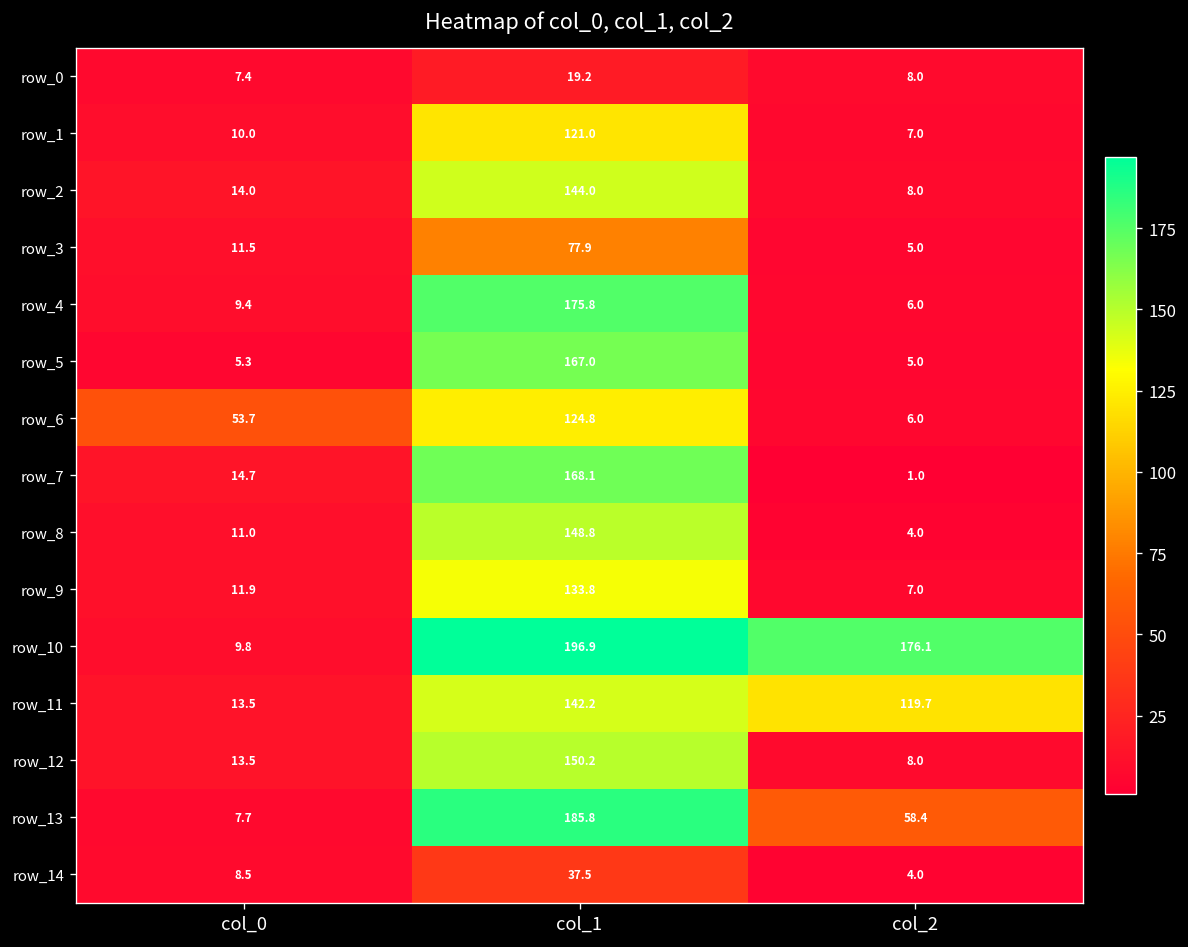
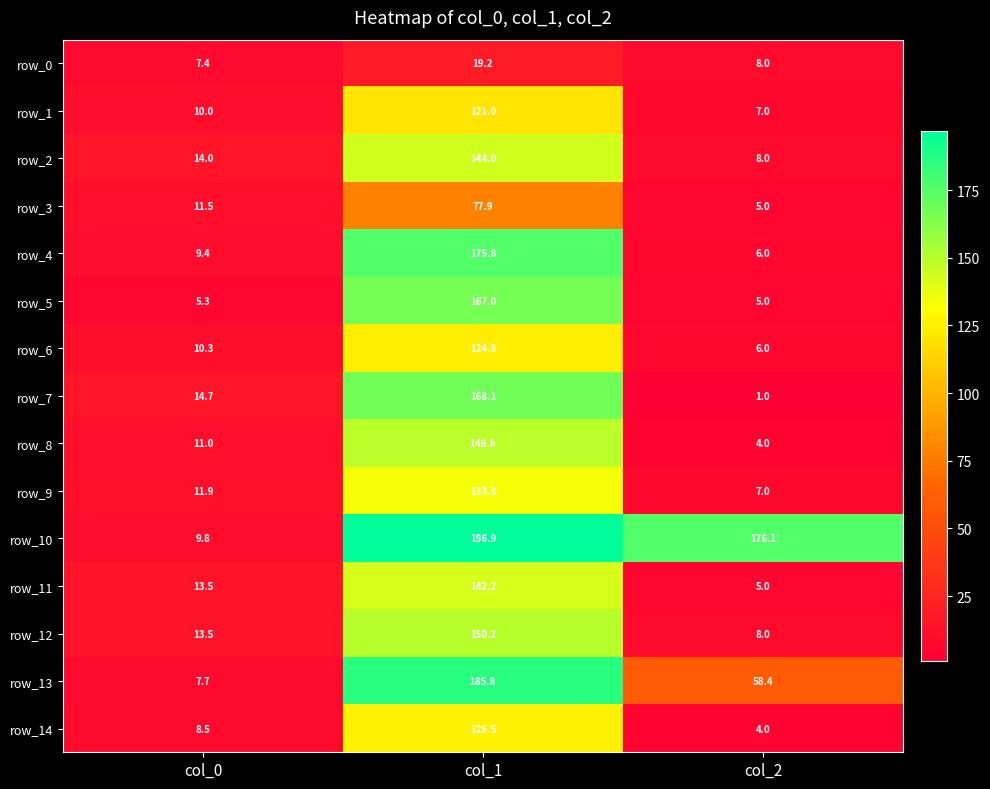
  {
    "row_0": {
      "col_0": 7.4,
      "col_1": 19.2,
      "col_2": 8.0
    },
    "row_1": {
      "col_0": 10.0,
      "col_1": 121.0,
      "col_2": 7.0
    },
    "row_2": {
      "col_0": 14.0,
      "col_1": 144.0,
      "col_2": 8.0
    },
    "row_3": {
      "col_0": 11.5,
      "col_1": 77.9,
      "col_2": 5.0
    },
    "row_4": {
      "col_0": 9.4,
      "col_1": 175.8,
      "col_2": 6.0
    },
    "row_5": {
      "col_0": 5.3,
      "col_1": 167.0,
      "col_2": 5.0
    },
    "row_6": {
-     "col_0": 53.7,
+     "col_0": 10.3,
      "col_1": 124.8,
      "col_2": 6.0
    },
    "row_7": {
      "col_0": 14.7,
      "col_1": 168.1,
      "col_2": 1.0
    },
    "row_8": {
      "col_0": 11.0,
      "col_1": 148.8,
      "col_2": 4.0
    },
    "row_9": {
      "col_0": 11.9,
      "col_1": 133.8,
      "col_2": 7.0
    },
    "row_10": {
      "col_0": 9.8,
      "col_1": 196.9,
      "col_2": 176.1
    },
    "row_11": {
      "col_0": 13.5,
      "col_1": 142.2,
-     "col_2": 119.7
+     "col_2": 5.0
    },
    "row_12": {
      "col_0": 13.5,
      "col_1": 150.2,
      "col_2": 8.0
    },
    "row_13": {
      "col_0": 7.7,
      "col_1": 185.8,
      "col_2": 58.4
    },
    "row_14": {
      "col_0": 8.5,
-     "col_1": 37.5,
+     "col_1": 126.5,
      "col_2": 4.0
    }
  }
